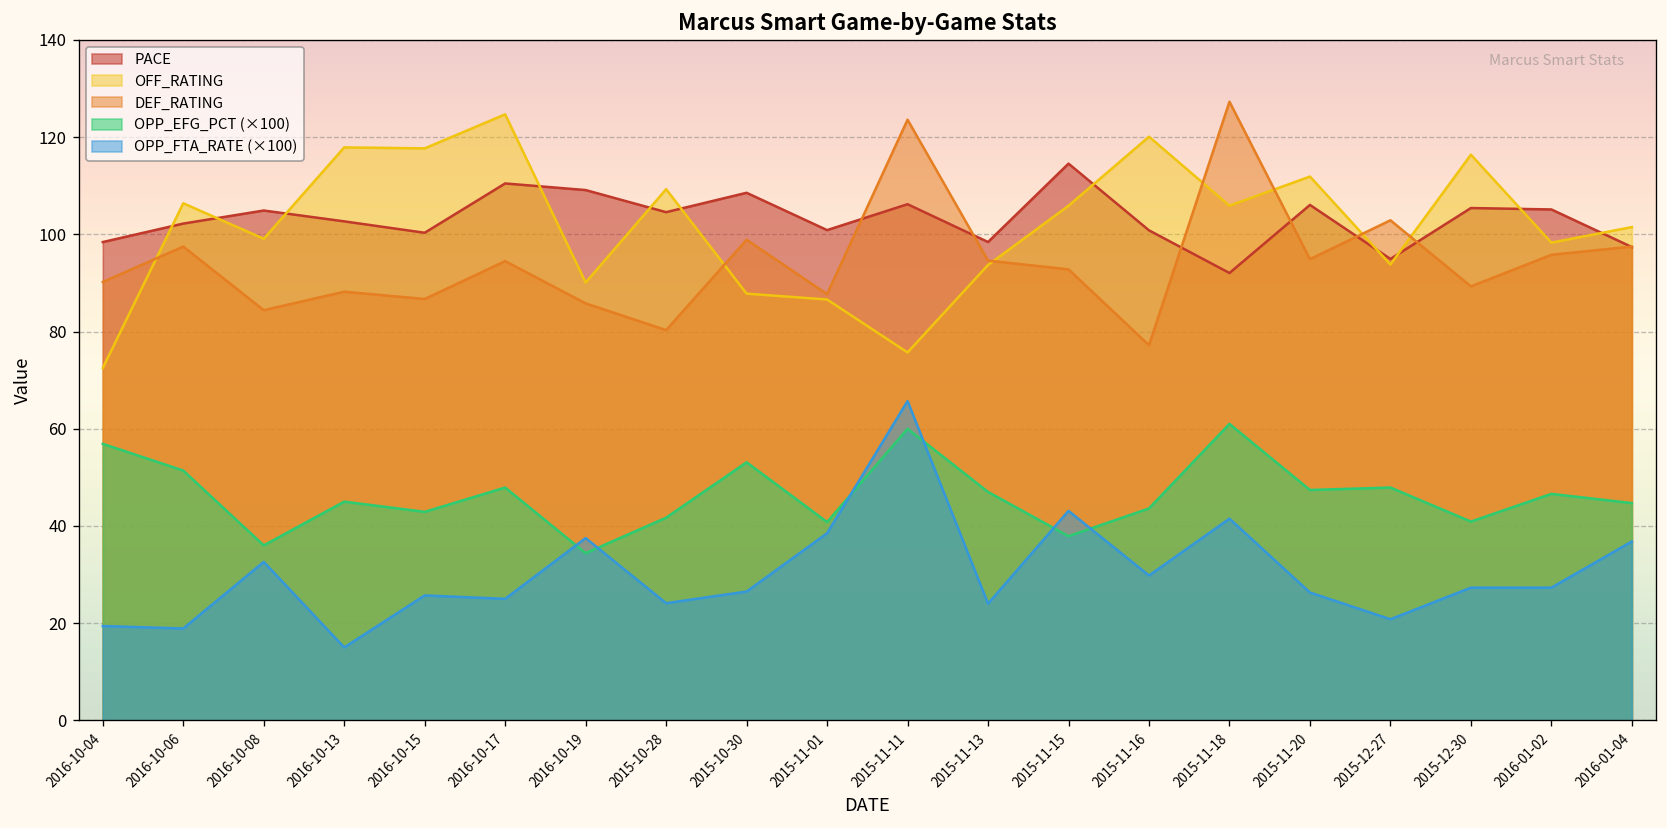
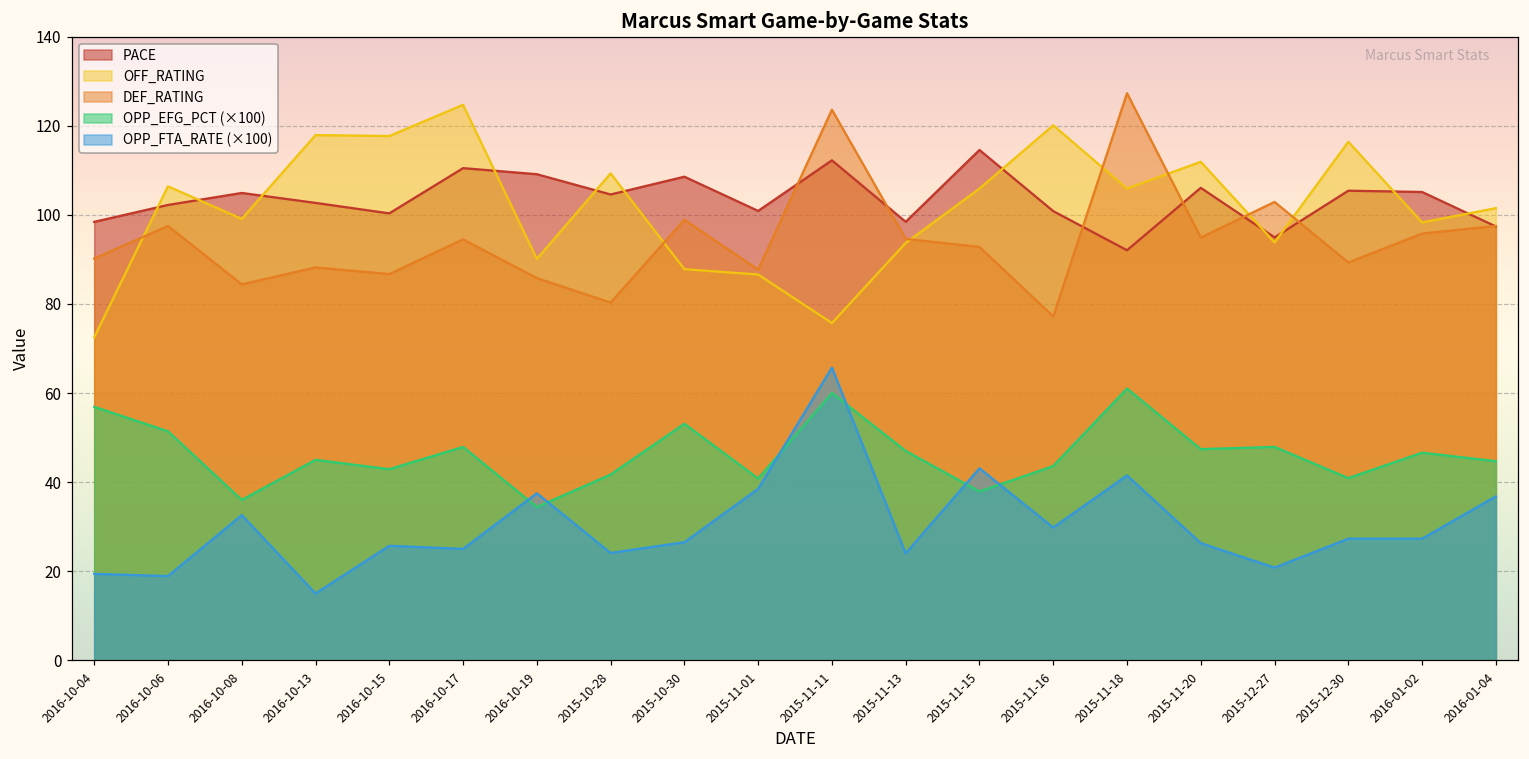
  {
    "PACE": {
      "2016-10-04": 98,
      "2016-10-06": 102,
      "2016-10-08": 105,
      "2016-10-13": 103,
      "2016-10-15": 100,
      "2016-10-17": 110,
      "2016-10-19": 109,
      "2015-10-28": 105,
      "2015-10-30": 109,
      "2015-11-01": 101,
-     "2015-11-11": 106,
+     "2015-11-11": 112,
      "2015-11-13": 98,
      "2015-11-15": 115,
      "2015-11-16": 101,
      "2015-11-18": 92,
      "2015-11-20": 106,
      "2015-12-27": 95,
      "2015-12-30": 105,
      "2016-01-02": 105
    },
    "OPP_EFG_PCT (×100)": {
      "2016-10-04": 57,
      "2016-10-06": 51,
      "2016-10-08": 36,
      "2016-10-13": 45,
      "2016-10-15": 43,
      "2016-10-17": 48,
      "2016-10-19": 34,
      "2015-10-28": 42,
      "2015-10-30": 53,
      "2015-11-01": 41,
      "2015-11-11": 60,
      "2015-11-13": 47,
      "2015-11-15": 38,
      "2015-11-16": 44,
      "2015-11-18": 61,
      "2015-11-20": 47,
      "2015-12-27": 48,
      "2015-12-30": 41,
      "2016-01-02": 47,
      "2016-01-04": 45
    },
    "OPP_FTA_RATE (×100)": {
      "2016-10-04": 19,
      "2016-10-06": 19,
      "2016-10-08": 33,
      "2016-10-13": 15,
      "2016-10-15": 26,
      "2016-10-17": 25,
      "2016-10-19": 38,
      "2015-10-28": 24,
      "2015-10-30": 27,
      "2015-11-01": 39,
      "2015-11-11": 66,
      "2015-11-13": 24,
      "2015-11-15": 43,
      "2015-11-16": 30,
      "2015-11-18": 42,
      "2015-11-20": 26,
      "2015-12-27": 21,
      "2015-12-30": 27,
      "2016-01-02": 27,
      "2016-01-04": 37
    }
  }
